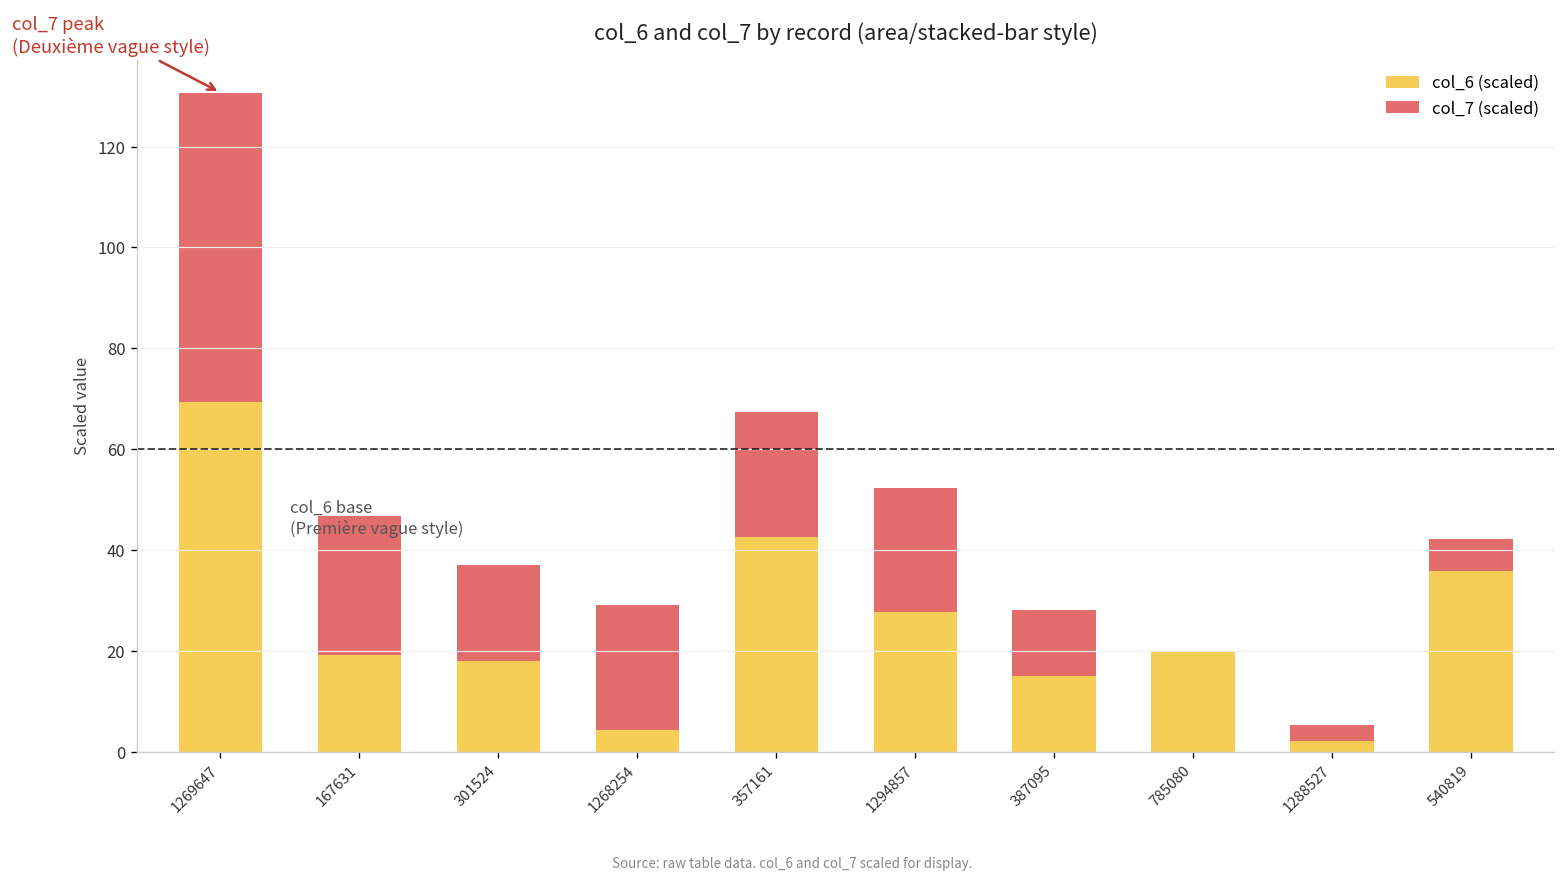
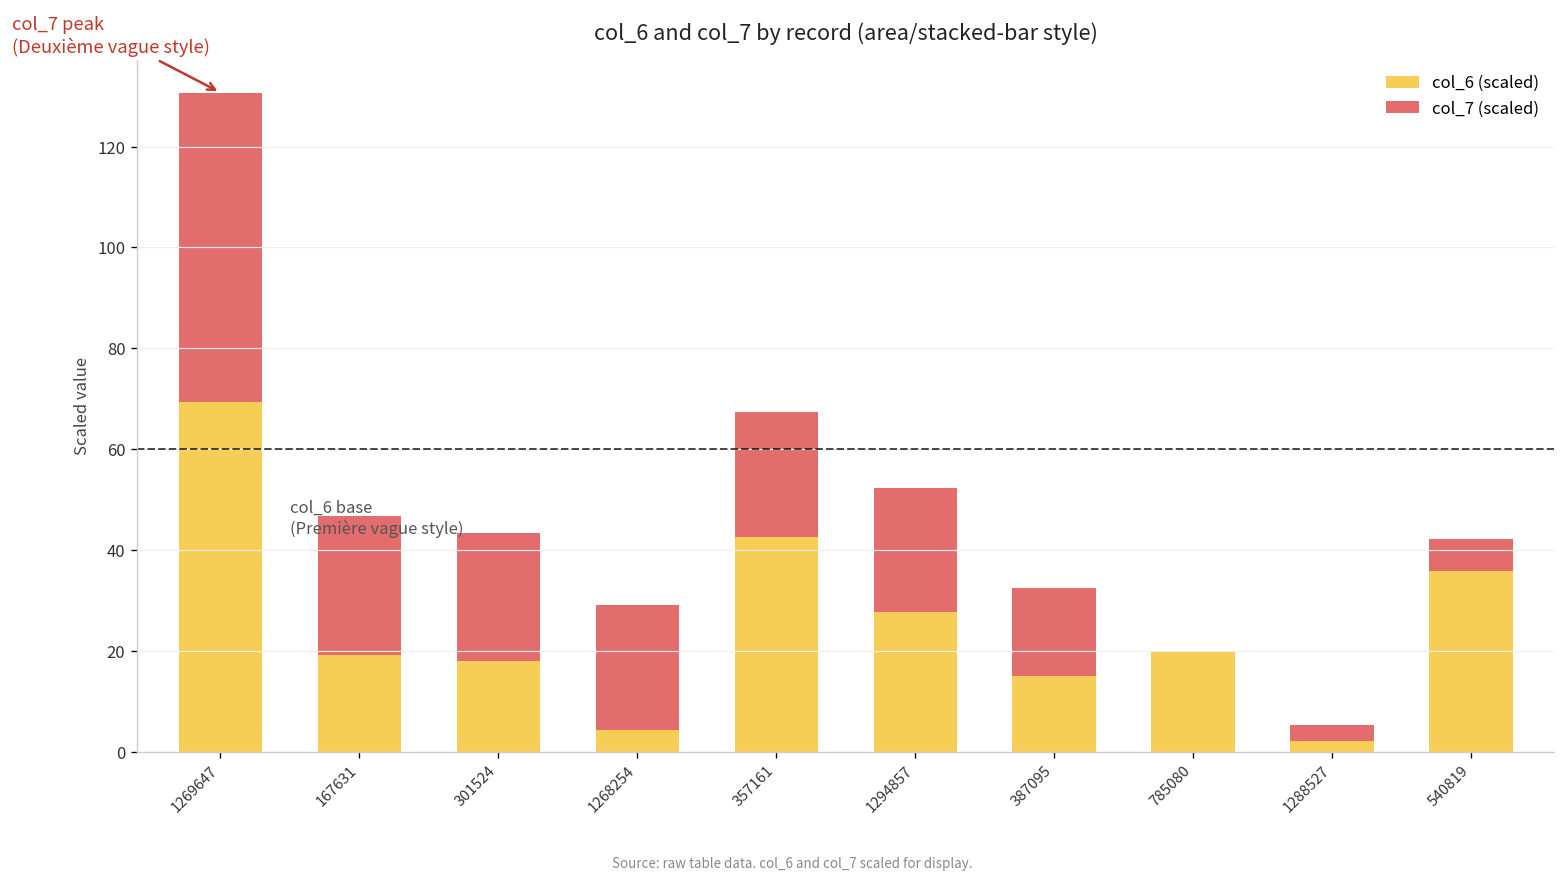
  {
    "col_6 (scaled)": {
      "1269647": 69,
      "167631": 19,
      "301524": 18,
      "1268254": 4,
      "357161": 43,
      "1294857": 28,
      "387095": 15,
      "785080": 20,
      "1288527": 2,
      "540819": 36
    },
    "col_7 (scaled)": {
-     "301524": 19,
+     "301524": 25,
      "1268254": 25,
      "357161": 25,
      "1294857": 24,
-     "387095": 13,
+     "387095": 18,
      "785080": 0,
      "1288527": 3,
      "540819": 6
    }
  }
